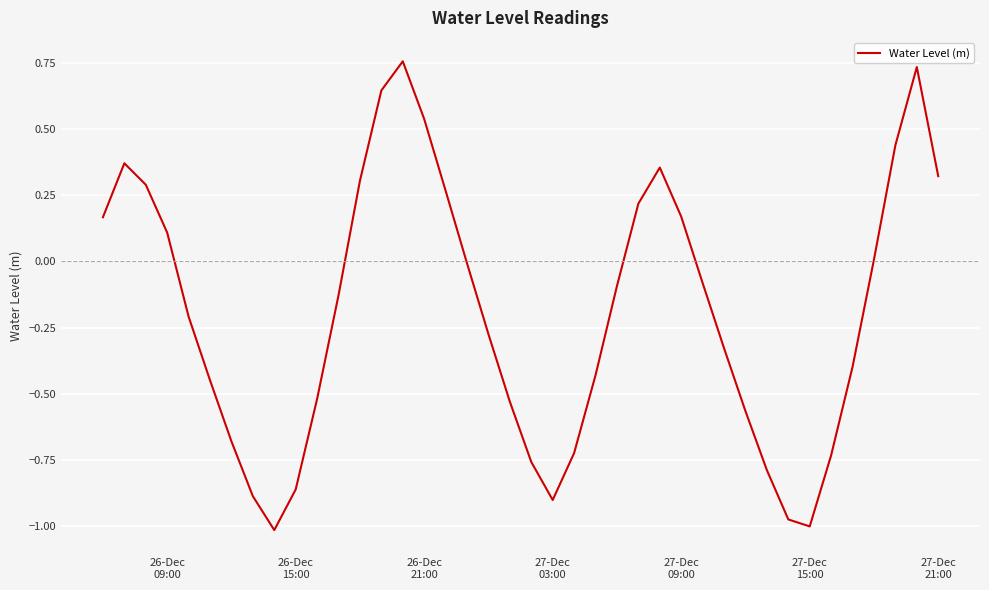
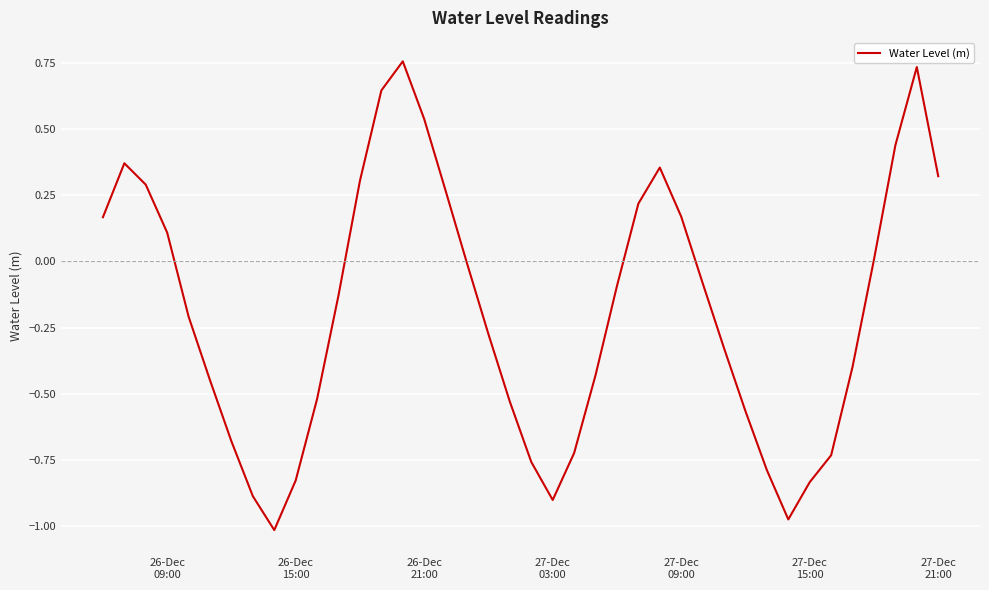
  {
    "26-Dec 09:00": 0.11,
-   "26-Dec 15:00": -0.86,
+   "26-Dec 15:00": -0.83,
    "26-Dec 21:00": 0.54,
    "27-Dec 03:00": -0.90,
    "27-Dec 09:00": 0.17,
-   "27-Dec 15:00": -1.00,
+   "27-Dec 15:00": -0.83,
    "27-Dec 21:00": 0.32
  }
